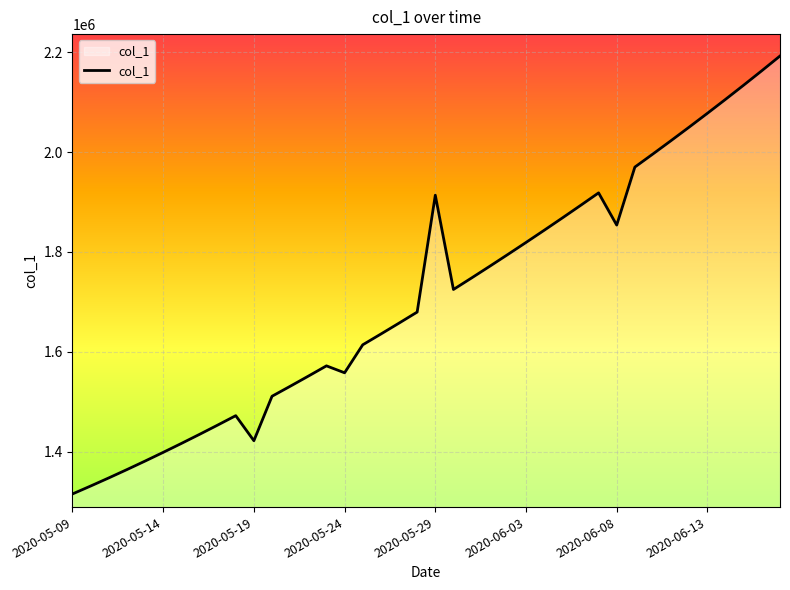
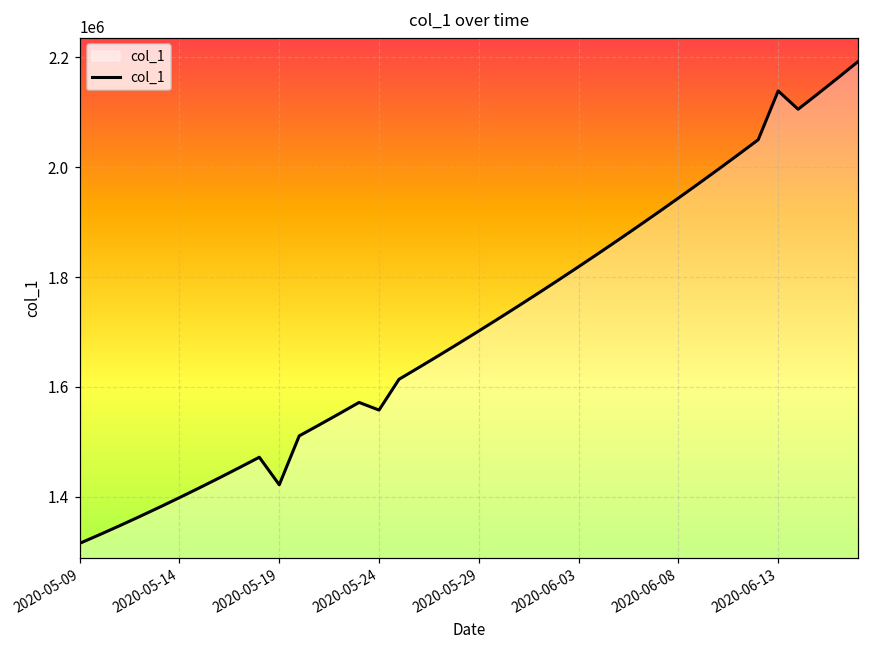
  {
    "2020-05-09": 1320000,
    "2020-05-14": 1400000,
    "2020-05-19": 1420000,
    "2020-05-24": 1560000,
-   "2020-05-29": 1910000,
+   "2020-05-29": 1700000,
    "2020-06-03": 1820000,
-   "2020-06-08": 1850000,
-   "2020-06-13": 2080000
+   "2020-06-08": 1940000,
+   "2020-06-13": 2140000
  }
